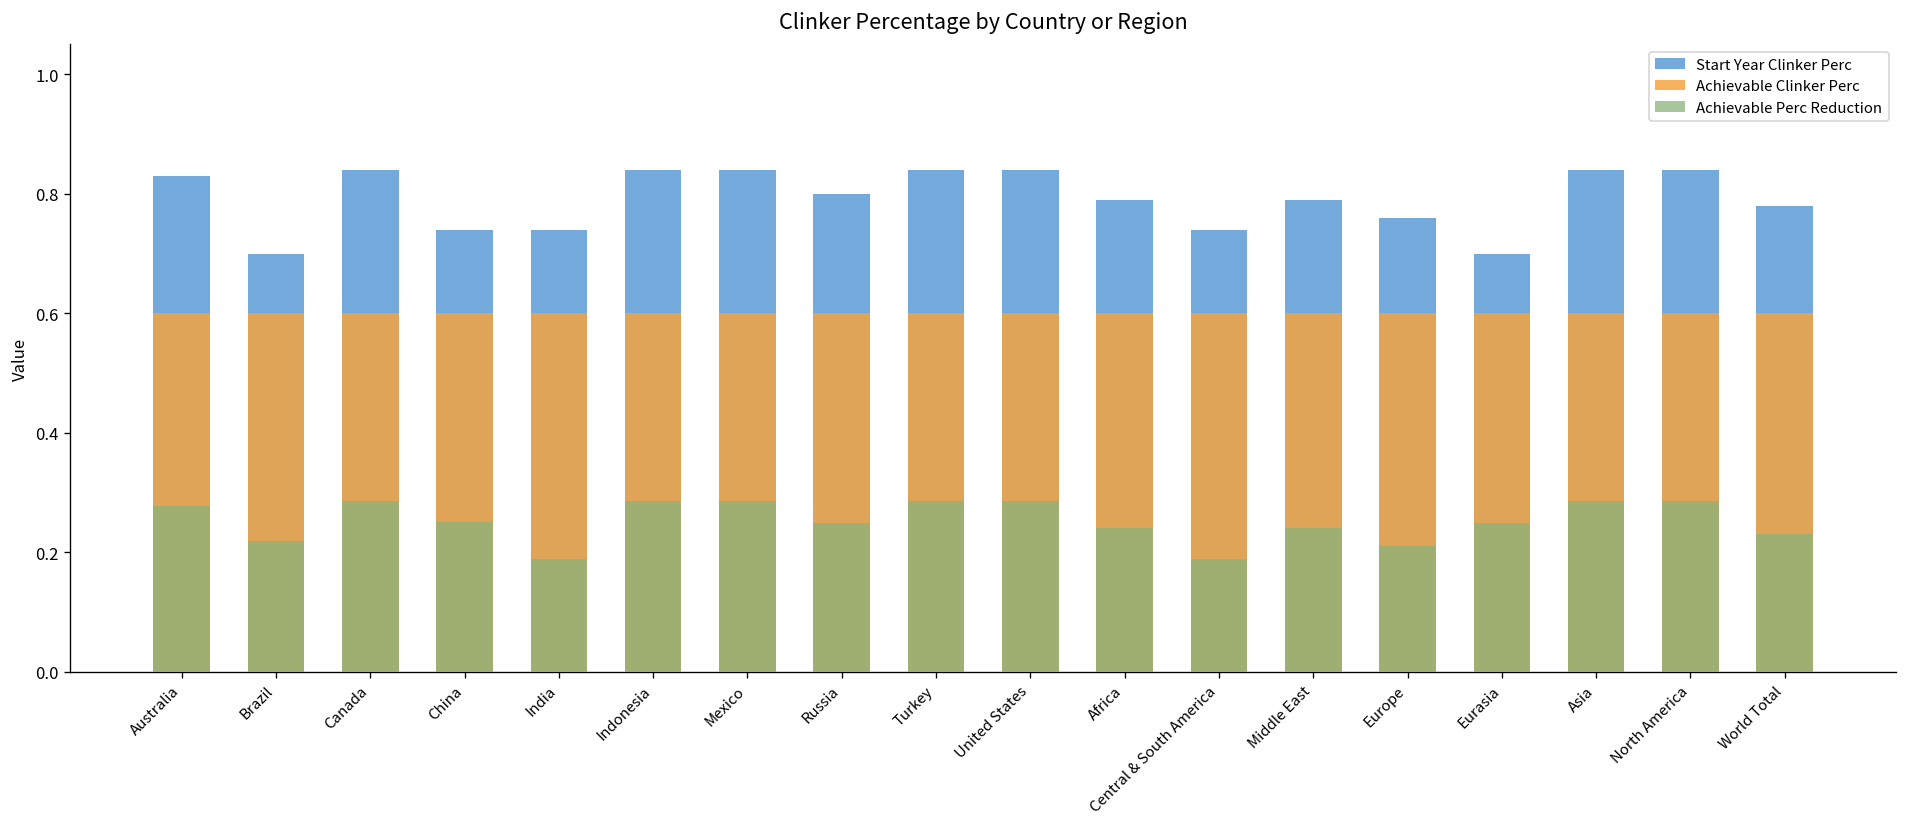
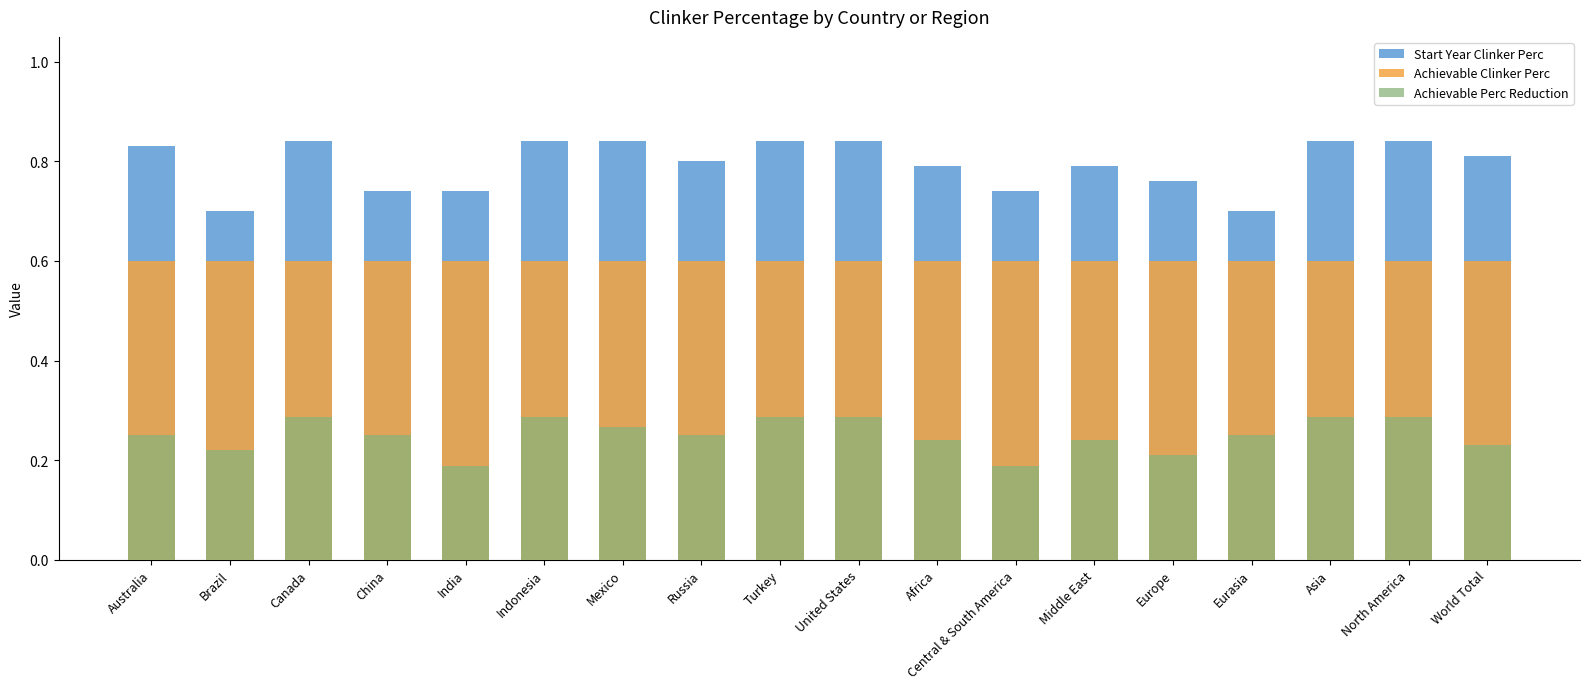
  {
    "Start Year Clinker Perc": {
      "Australia": 0.83,
      "Brazil": 0.70,
      "Canada": 0.84,
      "China": 0.74,
      "India": 0.74,
      "Indonesia": 0.84,
      "Mexico": 0.84,
      "Russia": 0.80,
      "Turkey": 0.84,
      "United States": 0.84,
      "Africa": 0.79,
      "Central & South America": 0.74,
      "Middle East": 0.79,
      "Europe": 0.76,
      "Eurasia": 0.70,
      "Asia": 0.84,
      "North America": 0.84,
-     "World Total": 0.78
+     "World Total": 0.81
    },
    "Achievable Perc Reduction": {
-     "Australia": 0.28,
-     "Mexico": 0.29
+     "Australia": 0.25,
+     "Mexico": 0.27
    }
  }
